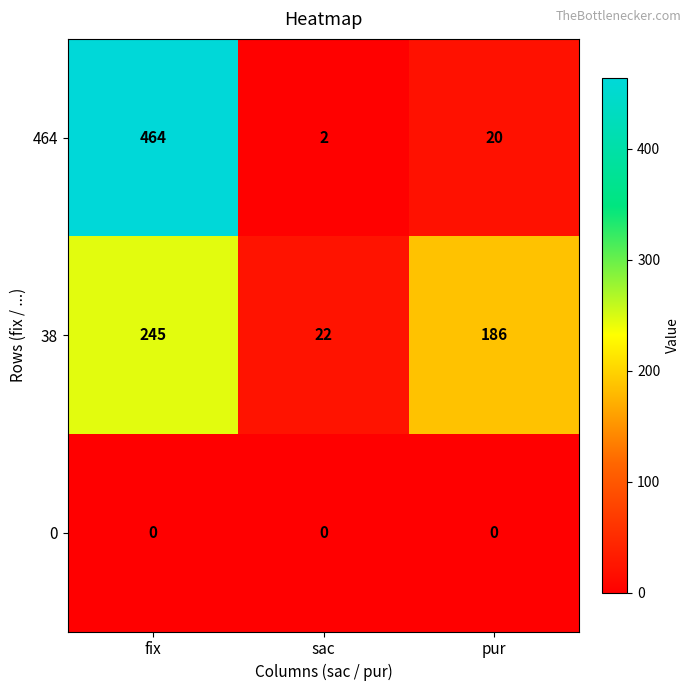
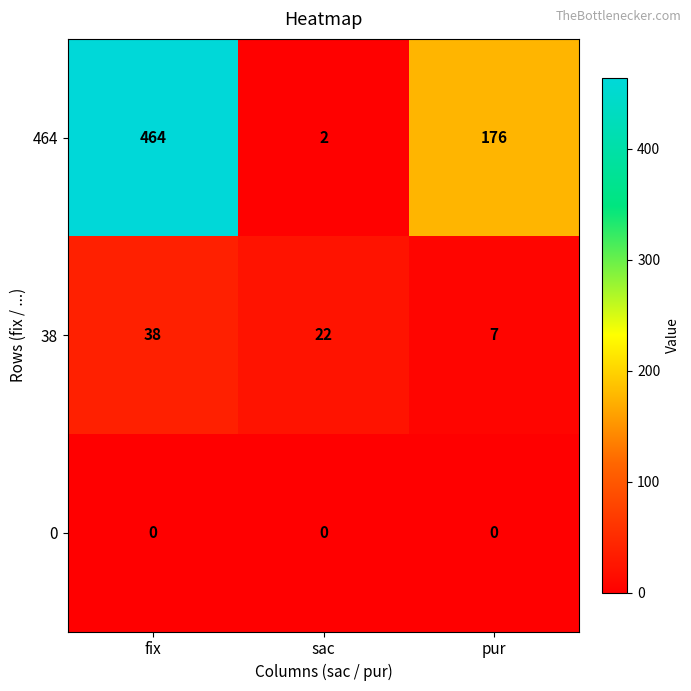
  {
    "464": {
      "fix": 464,
      "sac": 2,
-     "pur": 20
+     "pur": 176
    },
    "38": {
-     "fix": 245,
+     "fix": 38,
      "sac": 22,
-     "pur": 186
+     "pur": 7
    },
    "0": {
      "fix": 0,
      "sac": 0,
      "pur": 0
    }
  }
